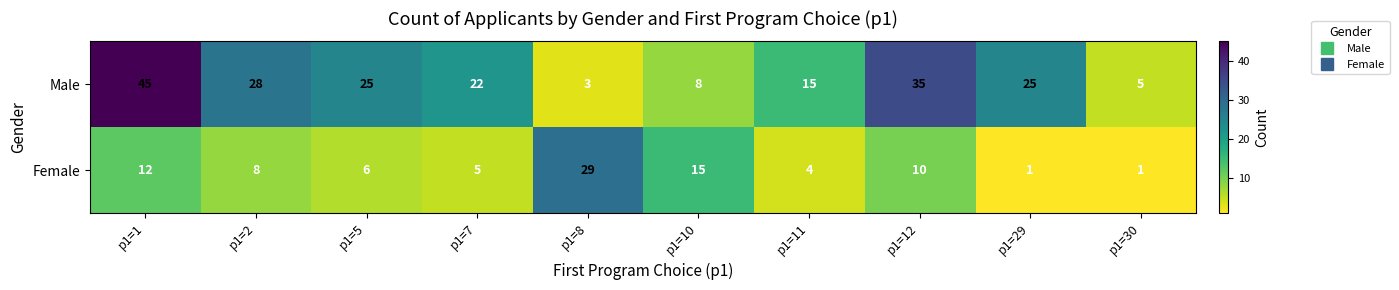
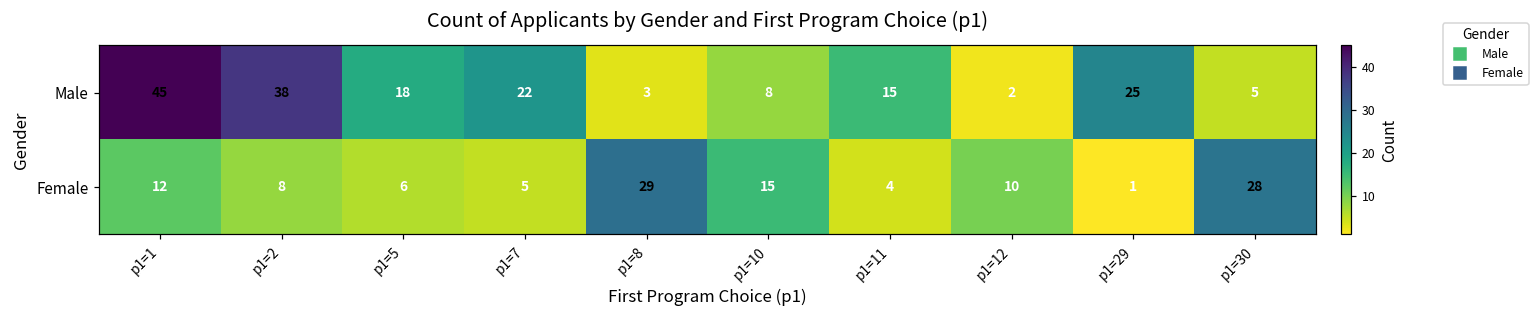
  {
    "Male": {
      "p1=1": 45,
-     "p1=2": 28,
-     "p1=5": 25,
+     "p1=2": 38,
+     "p1=5": 18,
      "p1=7": 22,
      "p1=8": 3,
      "p1=10": 8,
      "p1=11": 15,
-     "p1=12": 35,
+     "p1=12": 2,
      "p1=29": 25,
      "p1=30": 5
    },
    "Female": {
      "p1=1": 12,
      "p1=2": 8,
      "p1=5": 6,
      "p1=7": 5,
      "p1=8": 29,
      "p1=10": 15,
      "p1=11": 4,
      "p1=12": 10,
      "p1=29": 1,
-     "p1=30": 1
+     "p1=30": 28
    }
  }
